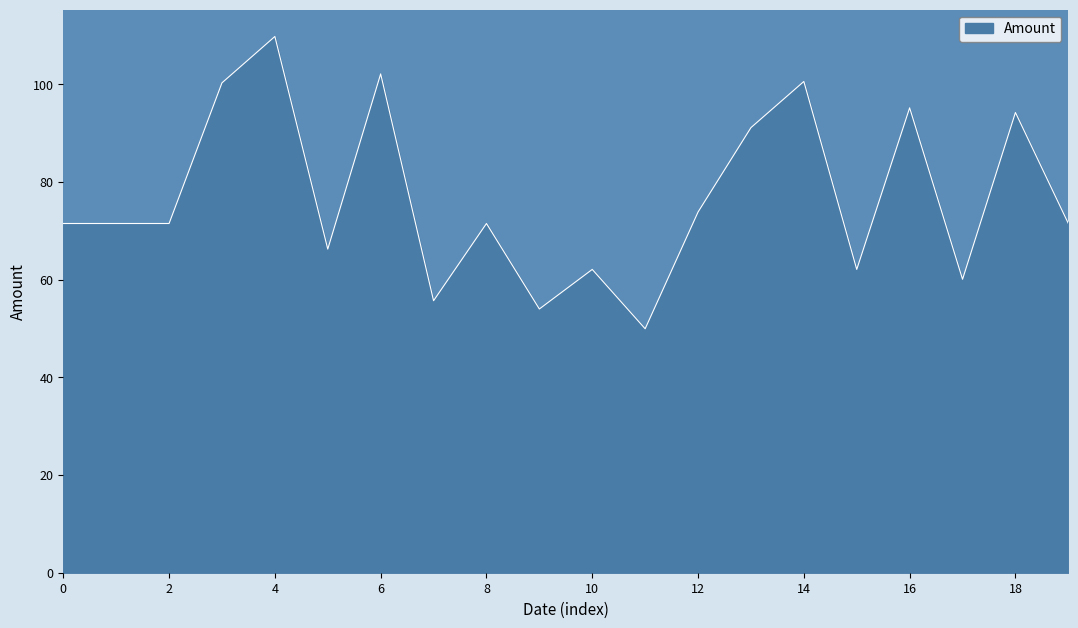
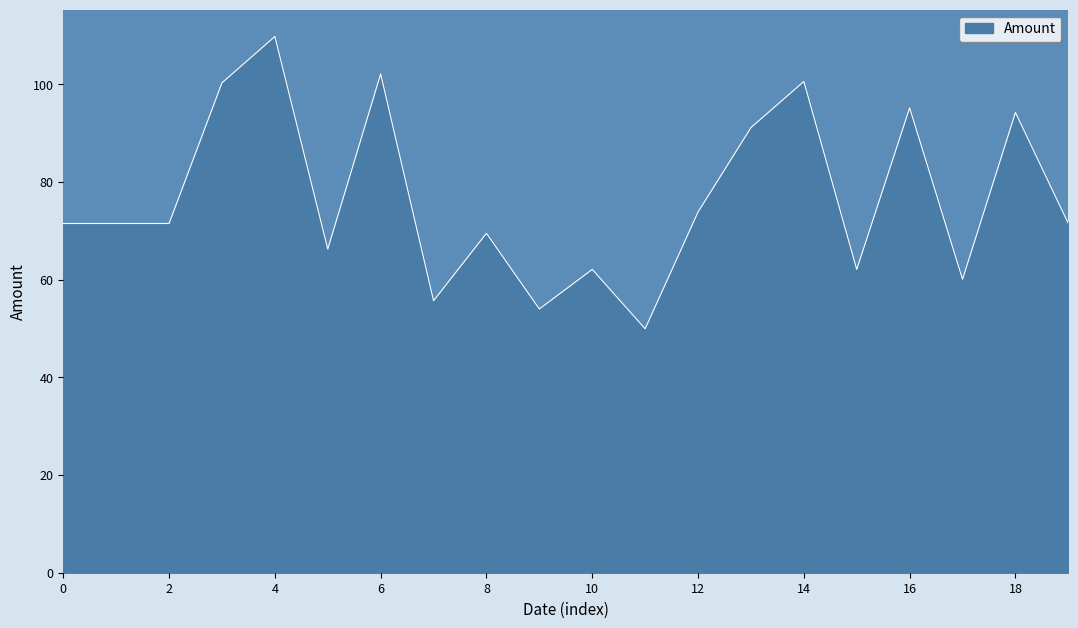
  {
    "0": 72,
    "2": 72,
    "4": 110,
    "6": 102,
-   "8": 72,
+   "8": 70,
    "10": 62,
    "12": 74,
    "14": 101,
    "16": 95,
    "18": 94
  }
